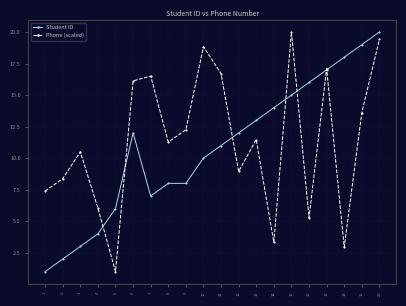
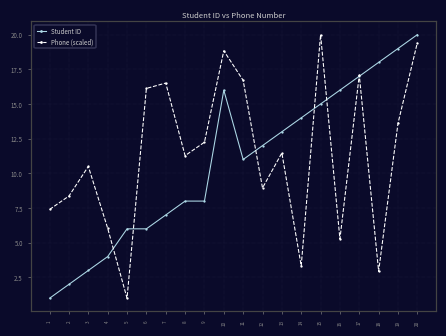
  {
    "Student ID": {
      "1": 1,
      "2": 2,
      "3": 3,
      "4": 4,
      "5": 6,
-     "6": 12,
+     "6": 6,
      "7": 7,
      "8": 8,
      "9": 8,
-     "10": 10,
+     "10": 16,
      "11": 11,
      "12": 12,
      "13": 13,
      "14": 14,
      "15": 15,
      "16": 16,
      "18": 18,
      "19": 19,
      "20": 20
    },
    "Phone (scaled)": {
      "1": 7.4,
      "2": 8.4,
      "3": 10.5,
      "4": 6,
      "5": 1,
      "6": 16,
      "7": 16.5,
      "8": 11.3,
      "9": 12.2,
      "10": 19,
      "11": 16.7,
      "12": 9,
      "13": 11.5,
      "14": 3.3,
      "15": 20,
      "16": 5.3,
      "18": 3,
      "19": 13.6,
      "20": 19.4
    }
  }
